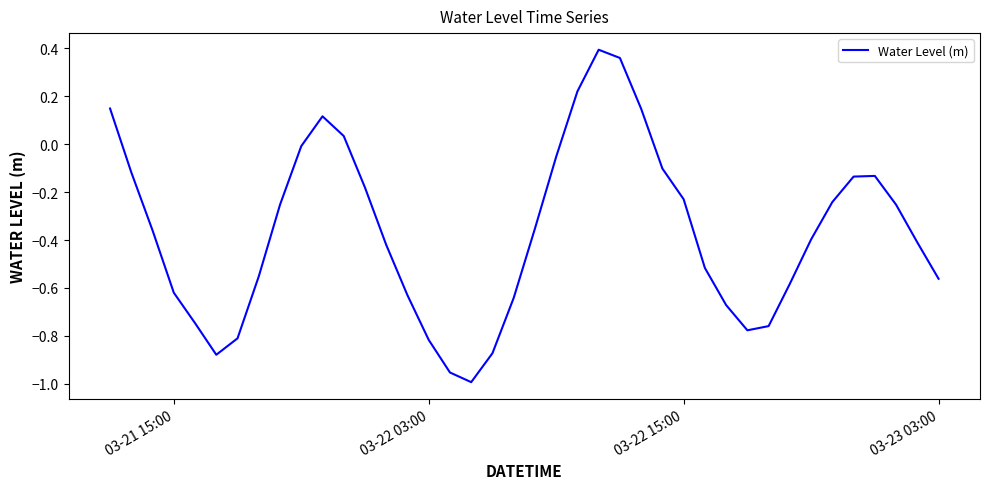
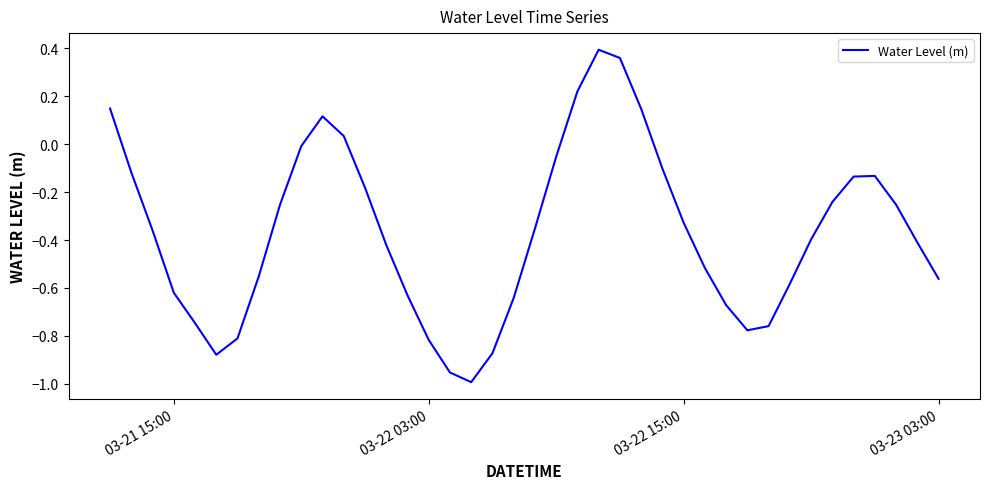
  {
    "03-21 15:00": -0.62,
    "03-22 03:00": -0.82,
-   "03-22 15:00": -0.23,
+   "03-22 15:00": -0.33,
    "03-23 03:00": -0.56
  }
